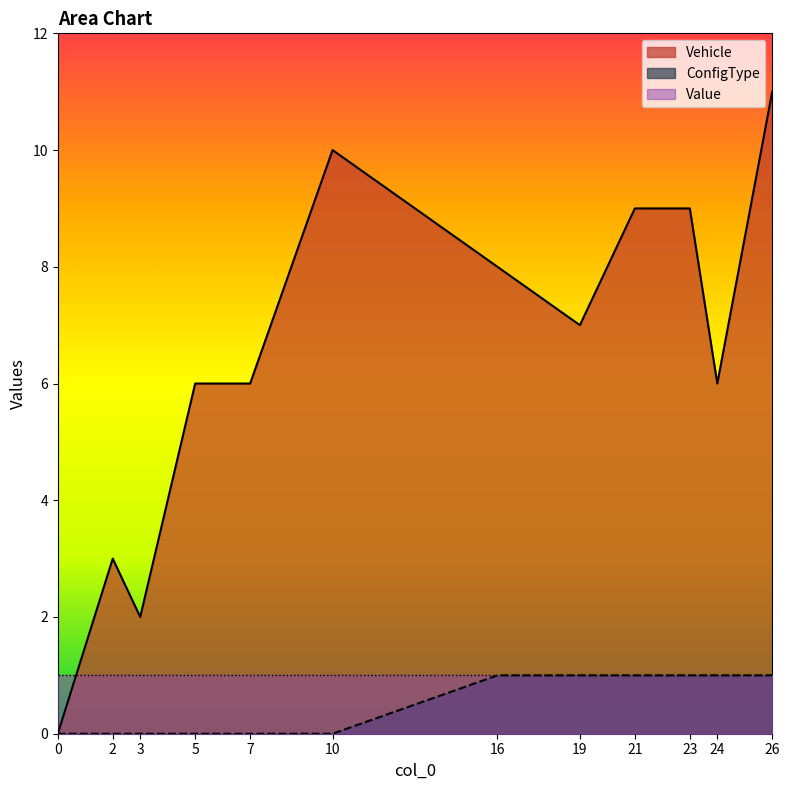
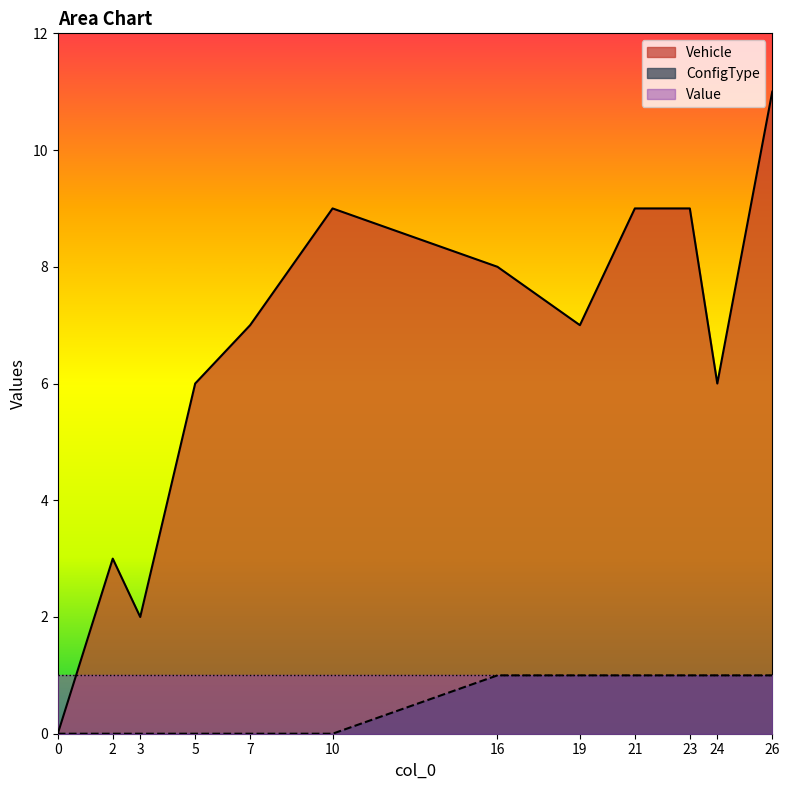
  {
    "Vehicle": {
      "2": 3,
      "3": 2,
      "5": 6,
-     "7": 6,
-     "10": 10,
+     "7": 7,
+     "10": 9,
      "16": 8,
      "19": 7,
      "21": 9,
      "23": 9,
      "24": 6,
      "26": 11
    },
    "ConfigType": {
      "2": 0,
      "3": 0,
      "5": 0,
      "7": 0,
      "10": 0
    },
    "Value": {
      "0": 1,
      "2": 1,
      "3": 1,
      "5": 1,
      "7": 1,
      "10": 1
    }
  }
